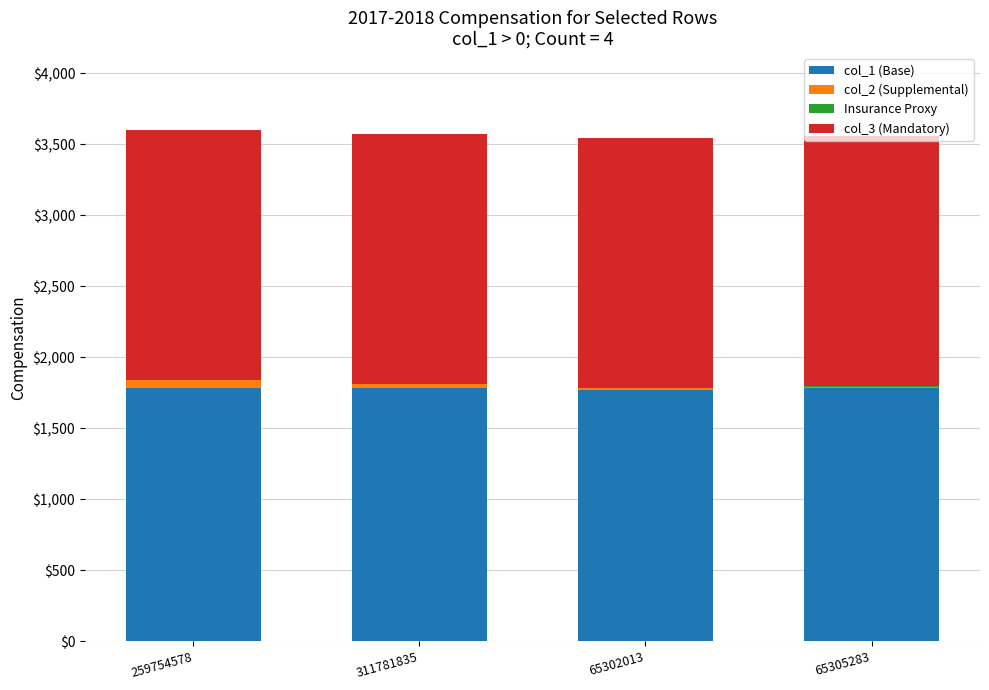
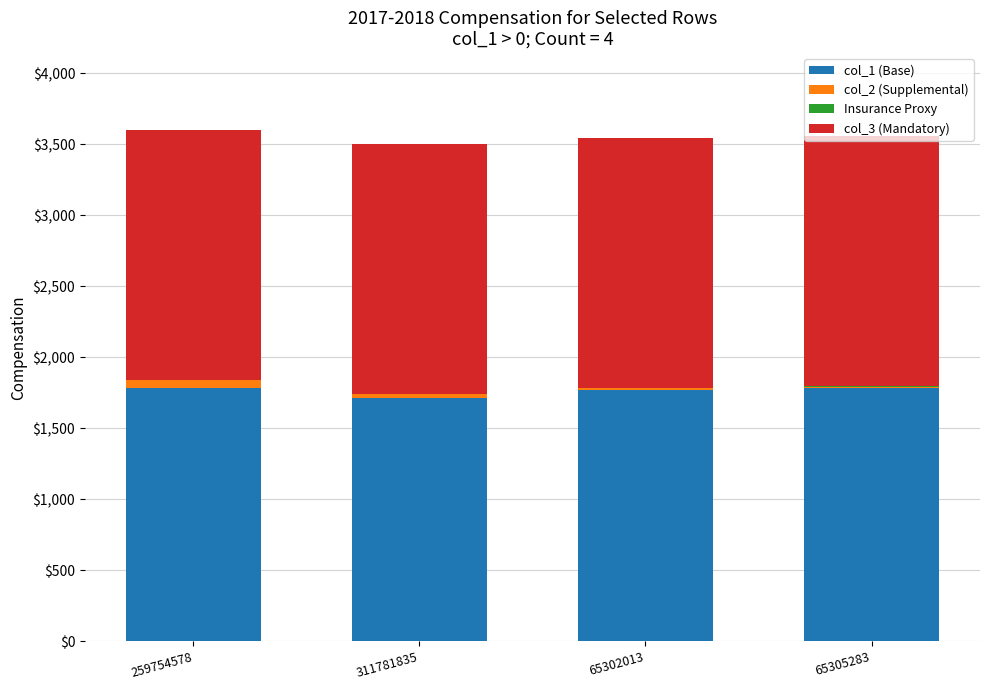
  {
    "col_1 (Base)": {
      "259754578": "$1,790",
-     "311781835": "$1,780",
+     "311781835": "$1,710",
      "65302013": "$1,770",
      "65305283": "$1,780"
    },
    "col_2 (Supplemental)": {
      "259754578": "$50",
      "311781835": "$30"
    },
    "col_3 (Mandatory)": {
      "259754578": "$1,760",
      "311781835": "$1,760",
      "65302013": "$1,760"
    }
  }
